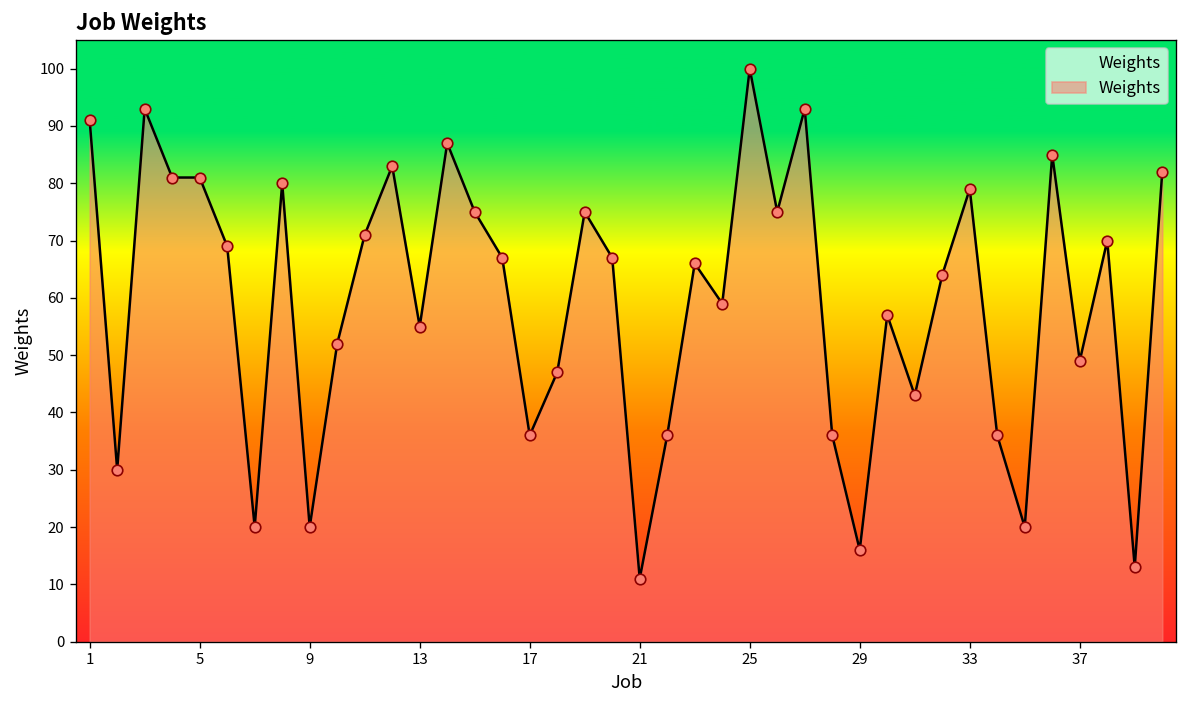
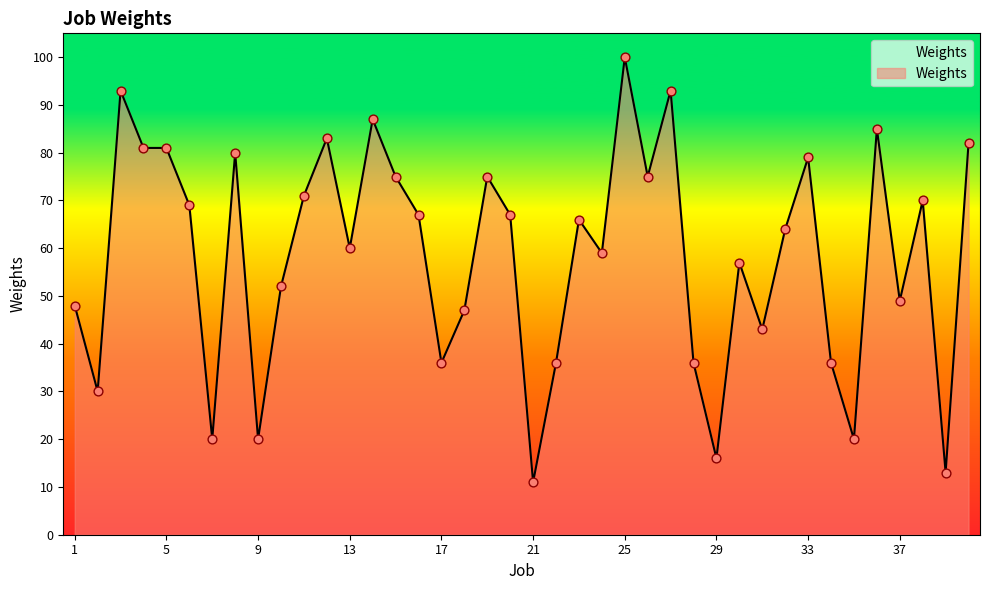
  {
-   "1": 91,
+   "1": 48,
    "5": 81,
    "9": 20,
-   "13": 55,
+   "13": 60,
    "17": 36,
    "21": 11,
    "25": 100,
    "29": 16,
    "33": 79,
    "37": 49
  }
